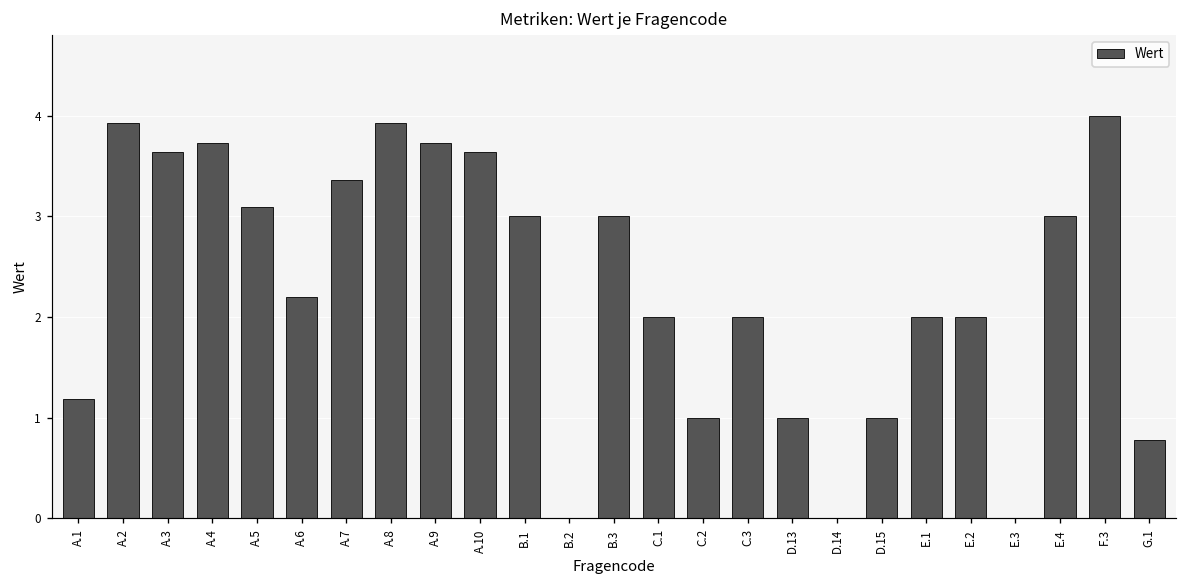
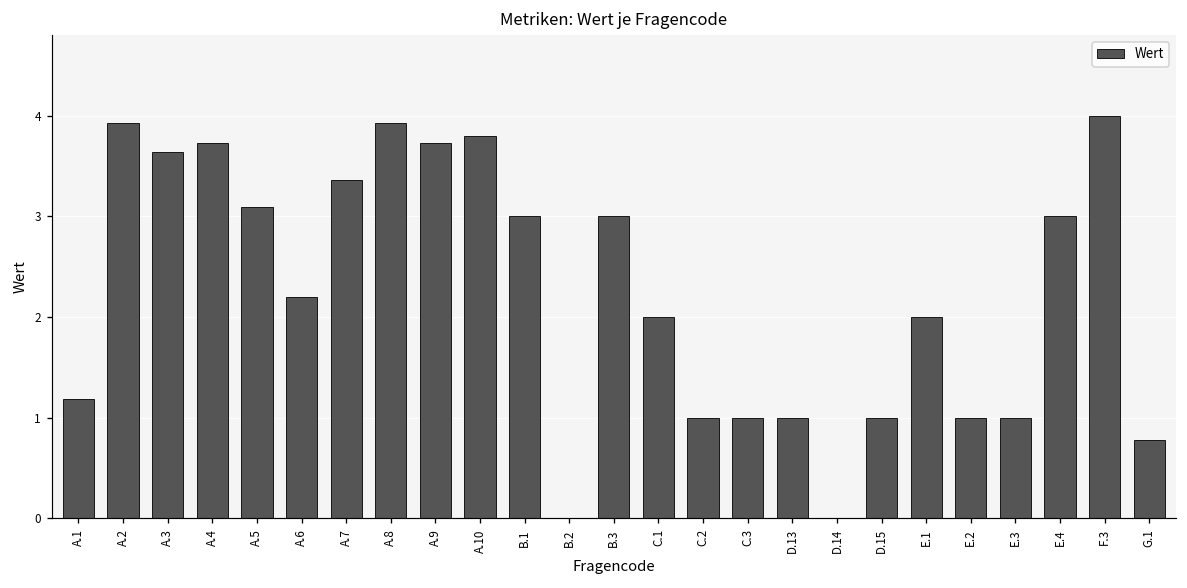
  {
    "A.1": 1.2,
    "A.2": 3.9,
    "A.3": 3.6,
    "A.4": 3.7,
    "A.5": 3.1,
    "A.6": 2.2,
    "A.7": 3.4,
    "A.8": 3.9,
    "A.9": 3.7,
-   "A.10": 3.6,
+   "A.10": 3.8,
    "B.1": 3.0,
    "B.2": 0.0,
    "B.3": 3.0,
    "C.1": 2.0,
    "C.2": 1.0,
-   "C.3": 2,
+   "C.3": 1,
    "D.13": 1.0,
    "D.14": 0.0,
    "D.15": 1.0,
    "E.1": 2.0,
-   "E.2": 2,
-   "E.3": 0,
+   "E.2": 1,
+   "E.3": 1,
    "E.4": 3.0,
    "F.3": 4.0,
    "G.1": 0.8
  }
